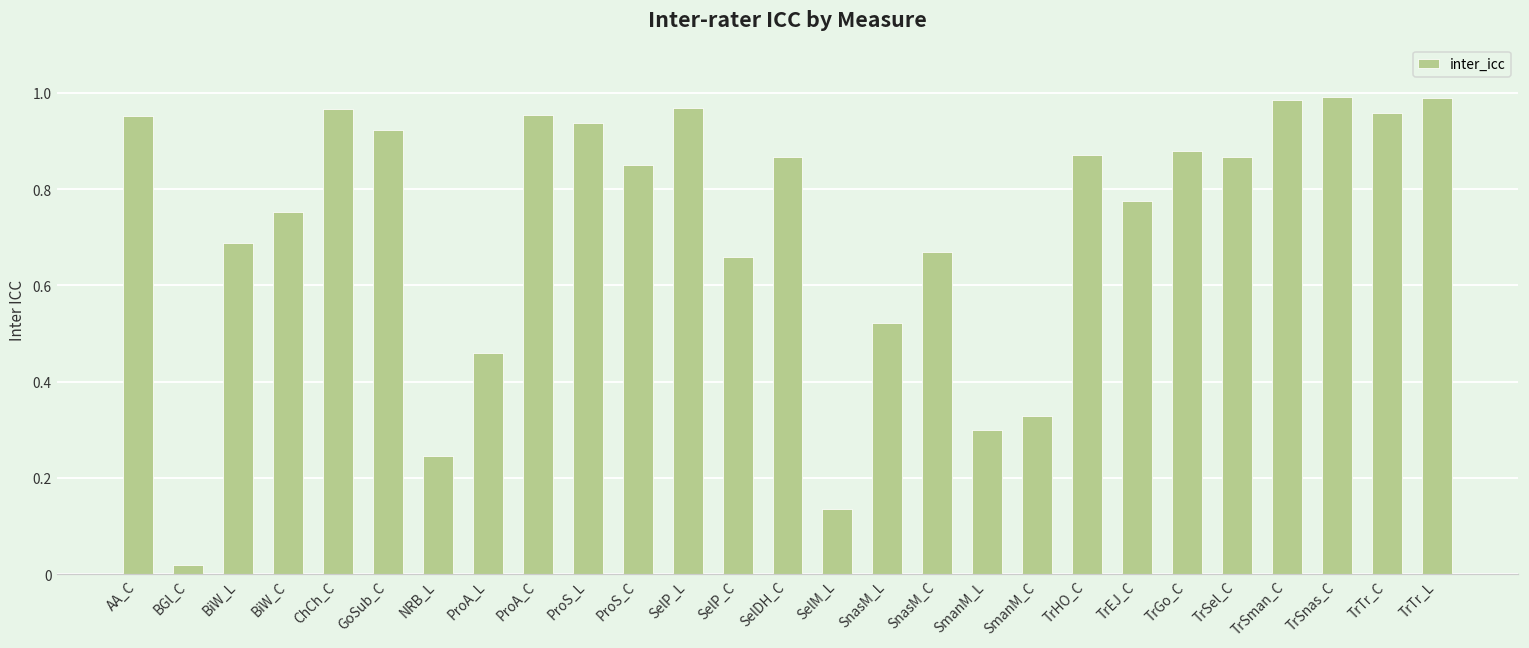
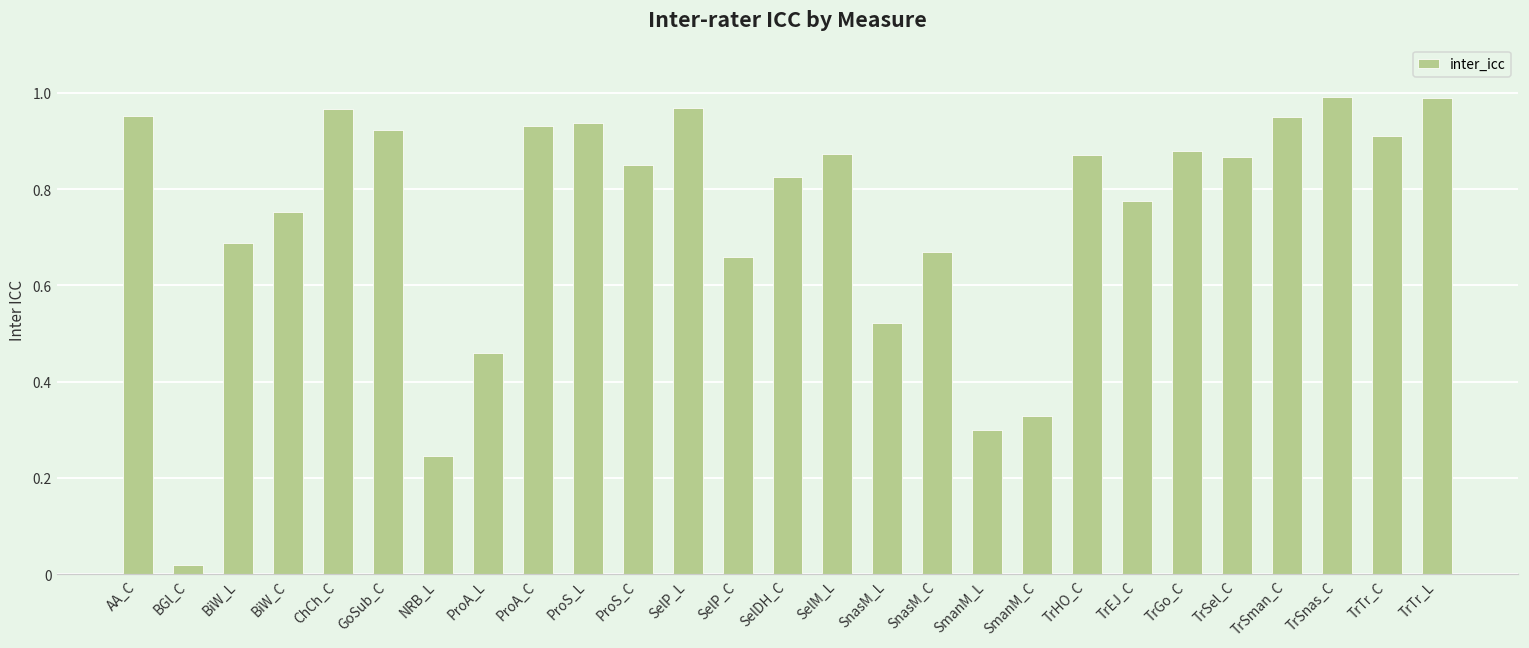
  {
    "AA_C": 0.95,
    "BGl_C": 0.02,
    "BiW_L": 0.69,
    "BiW_C": 0.75,
    "ChCh_C": 0.97,
    "GoSub_C": 0.92,
    "NRB_L": 0.25,
    "ProA_L": 0.46,
-   "ProA_C": 0.96,
+   "ProA_C": 0.93,
    "ProS_L": 0.94,
    "ProS_C": 0.85,
    "SelP_L": 0.97,
    "SelP_C": 0.66,
-   "SelDH_C": 0.87,
-   "SelM_L": 0.14,
+   "SelDH_C": 0.83,
+   "SelM_L": 0.87,
    "SnasM_L": 0.52,
    "SnasM_C": 0.67,
    "SmanM_L": 0.30,
    "SmanM_C": 0.33,
    "TrHO_C": 0.87,
    "TrEJ_C": 0.78,
    "TrGo_C": 0.88,
    "TrSel_C": 0.87,
-   "TrSman_C": 0.99,
+   "TrSman_C": 0.95,
    "TrSnas_C": 0.99,
-   "TrTr_C": 0.96,
+   "TrTr_C": 0.91,
    "TrTr_L": 0.99
  }
